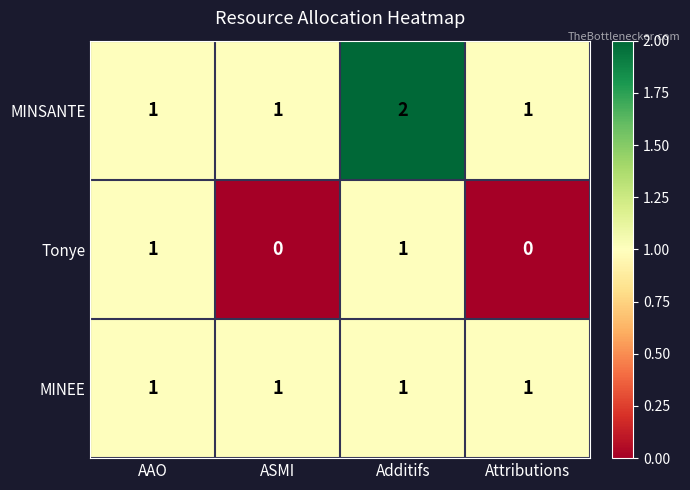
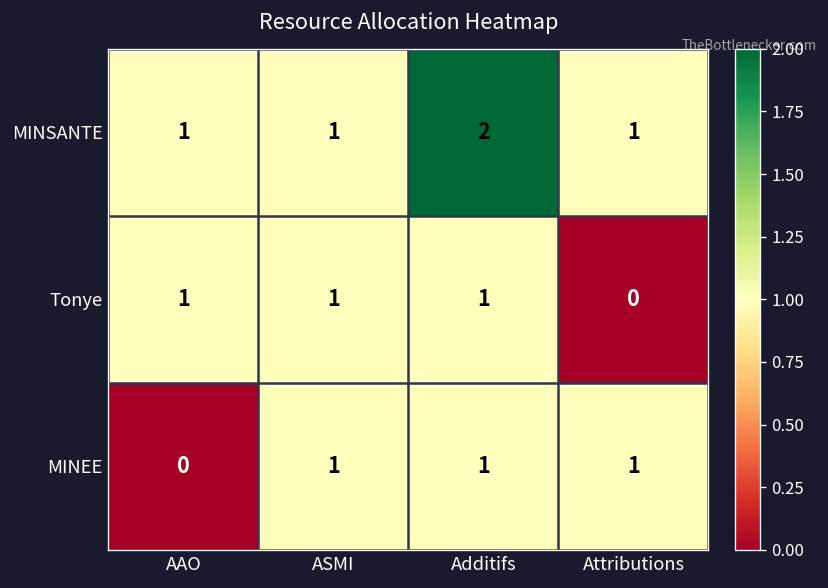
  {
    "MINSANTE": {
      "AAO": 1,
      "ASMI": 1,
      "Additifs": 2,
      "Attributions": 1
    },
    "Tonye": {
      "AAO": 1,
-     "ASMI": 0,
+     "ASMI": 1,
      "Additifs": 1,
      "Attributions": 0
    },
    "MINEE": {
-     "AAO": 1,
+     "AAO": 0,
      "ASMI": 1,
      "Additifs": 1,
      "Attributions": 1
    }
  }
